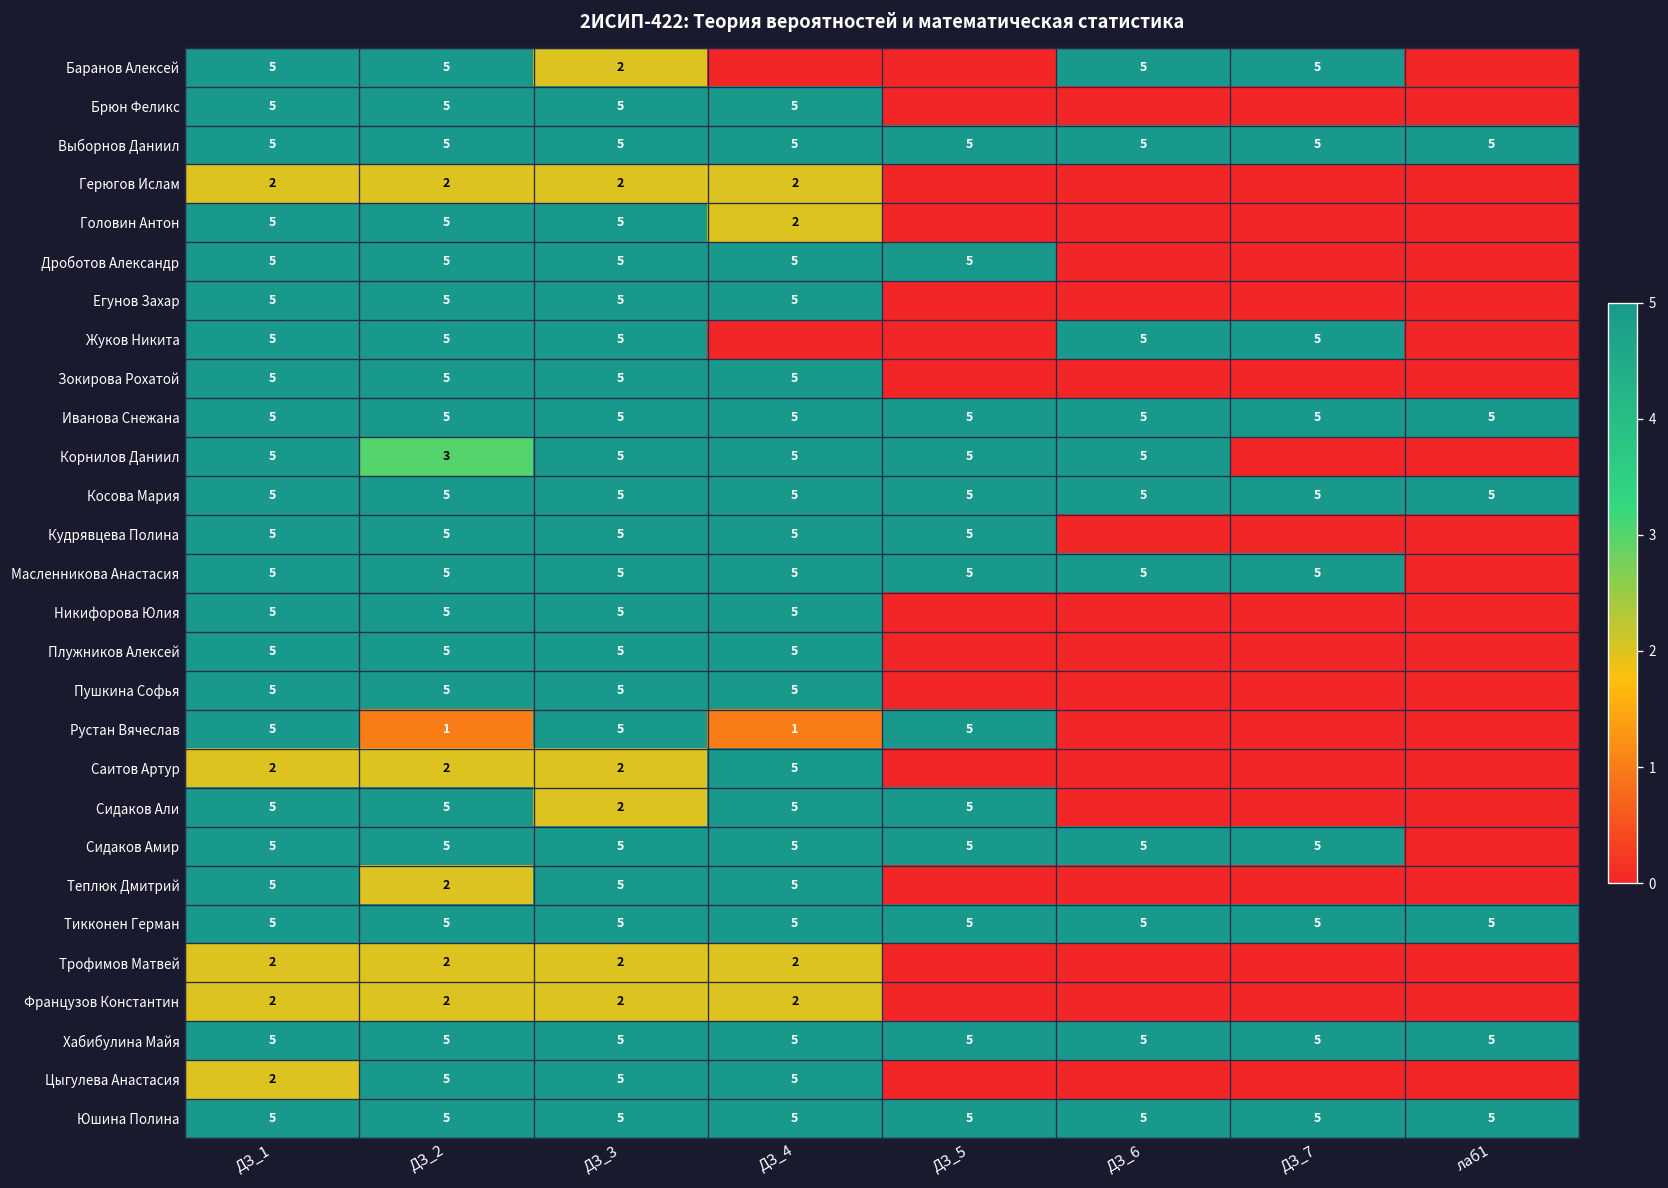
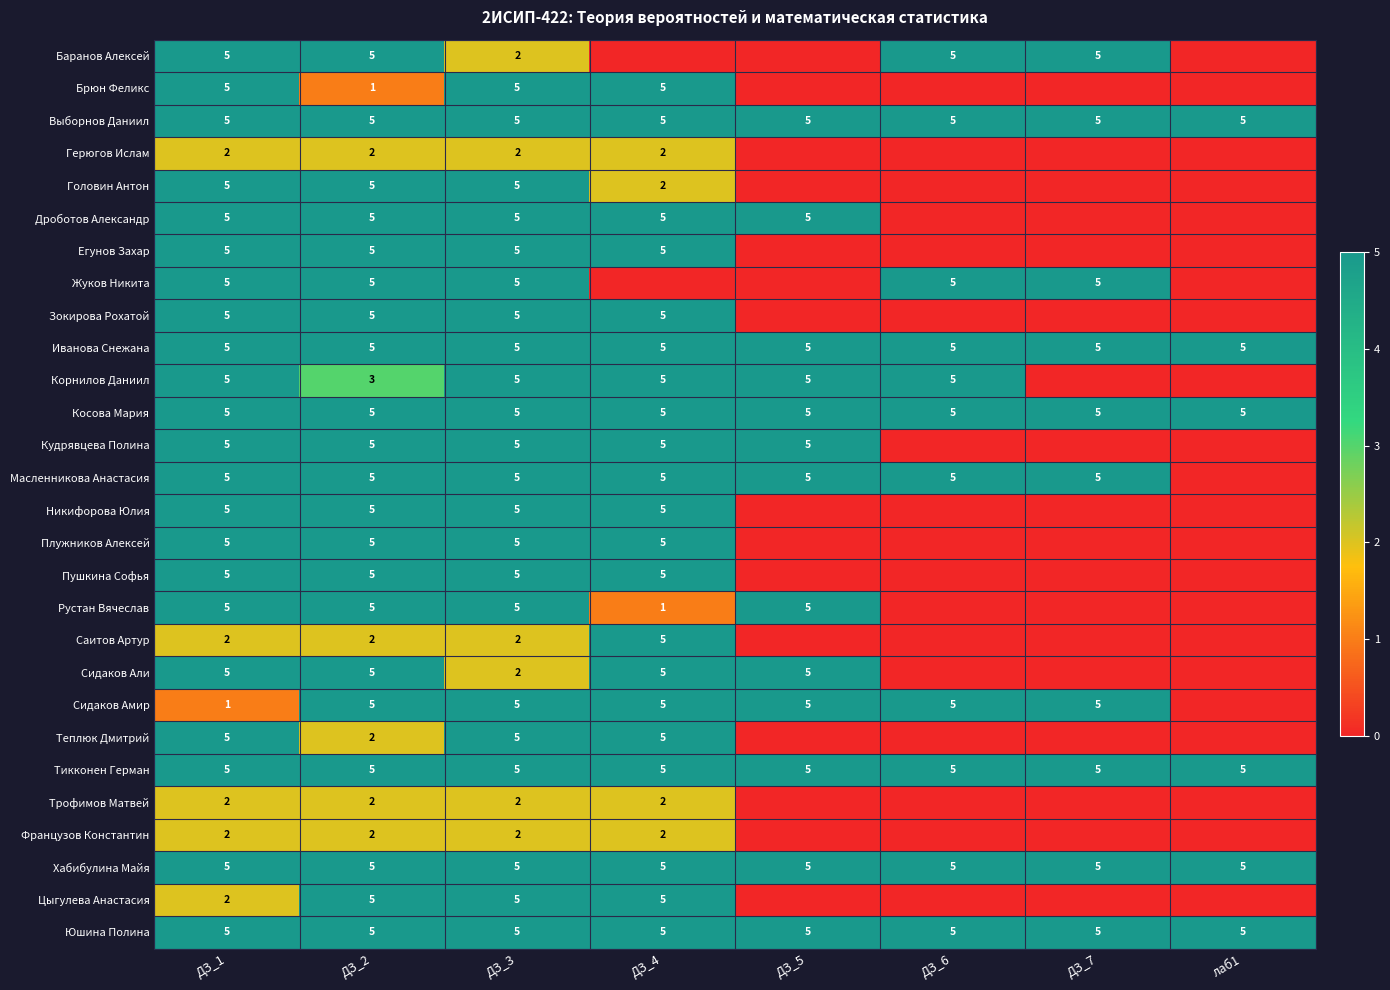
  {
    "Баранов Алексей": {
      "ДЗ_1": 5,
      "ДЗ_2": 5,
      "ДЗ_3": 2,
      "ДЗ_6": 5,
      "ДЗ_7": 5
    },
    "Брюн Феликс": {
      "ДЗ_1": 5,
-     "ДЗ_2": 5,
+     "ДЗ_2": 1,
      "ДЗ_3": 5,
      "ДЗ_4": 5
    },
    "Выборнов Даниил": {
      "ДЗ_1": 5,
      "ДЗ_2": 5,
      "ДЗ_3": 5,
      "ДЗ_4": 5,
      "ДЗ_5": 5,
      "ДЗ_6": 5,
      "ДЗ_7": 5,
      "лаб1": 5
    },
    "Герюгов Ислам": {
      "ДЗ_1": 2,
      "ДЗ_2": 2,
      "ДЗ_3": 2,
      "ДЗ_4": 2
    },
    "Головин Антон": {
      "ДЗ_1": 5,
      "ДЗ_2": 5,
      "ДЗ_3": 5,
      "ДЗ_4": 2
    },
    "Дроботов Александр": {
      "ДЗ_1": 5,
      "ДЗ_2": 5,
      "ДЗ_3": 5,
      "ДЗ_4": 5,
      "ДЗ_5": 5
    },
    "Егунов Захар": {
      "ДЗ_1": 5,
      "ДЗ_2": 5,
      "ДЗ_3": 5,
      "ДЗ_4": 5
    },
    "Жуков Никита": {
      "ДЗ_1": 5,
      "ДЗ_2": 5,
      "ДЗ_3": 5,
      "ДЗ_6": 5,
      "ДЗ_7": 5
    },
    "Зокирова Рохатой": {
      "ДЗ_1": 5,
      "ДЗ_2": 5,
      "ДЗ_3": 5,
      "ДЗ_4": 5
    },
    "Иванова Снежана": {
      "ДЗ_1": 5,
      "ДЗ_2": 5,
      "ДЗ_3": 5,
      "ДЗ_4": 5,
      "ДЗ_5": 5,
      "ДЗ_6": 5,
      "ДЗ_7": 5,
      "лаб1": 5
    },
    "Корнилов Даниил": {
      "ДЗ_1": 5,
      "ДЗ_2": 3,
      "ДЗ_3": 5,
      "ДЗ_4": 5,
      "ДЗ_5": 5,
      "ДЗ_6": 5
    },
    "Косова Мария": {
      "ДЗ_1": 5,
      "ДЗ_2": 5,
      "ДЗ_3": 5,
      "ДЗ_4": 5,
      "ДЗ_5": 5,
      "ДЗ_6": 5,
      "ДЗ_7": 5,
      "лаб1": 5
    },
    "Кудрявцева Полина": {
      "ДЗ_1": 5,
      "ДЗ_2": 5,
      "ДЗ_3": 5,
      "ДЗ_4": 5,
      "ДЗ_5": 5
    },
    "Масленникова Анастасия": {
      "ДЗ_1": 5,
      "ДЗ_2": 5,
      "ДЗ_3": 5,
      "ДЗ_4": 5,
      "ДЗ_5": 5,
      "ДЗ_6": 5,
      "ДЗ_7": 5
    },
    "Никифорова Юлия": {
      "ДЗ_1": 5,
      "ДЗ_2": 5,
      "ДЗ_3": 5,
      "ДЗ_4": 5
    },
    "Плужников Алексей": {
      "ДЗ_1": 5,
      "ДЗ_2": 5,
      "ДЗ_3": 5,
      "ДЗ_4": 5
    },
    "Пушкина Софья": {
      "ДЗ_1": 5,
      "ДЗ_2": 5,
      "ДЗ_3": 5,
      "ДЗ_4": 5
    },
    "Рустан Вячеслав": {
      "ДЗ_1": 5,
-     "ДЗ_2": 1,
+     "ДЗ_2": 5,
      "ДЗ_3": 5,
      "ДЗ_4": 1,
      "ДЗ_5": 5
    },
    "Саитов Артур": {
      "ДЗ_1": 2,
      "ДЗ_2": 2,
      "ДЗ_3": 2,
      "ДЗ_4": 5
    },
    "Сидаков Али": {
      "ДЗ_1": 5,
      "ДЗ_2": 5,
      "ДЗ_3": 2,
      "ДЗ_4": 5,
      "ДЗ_5": 5
    },
    "Сидаков Амир": {
-     "ДЗ_1": 5,
+     "ДЗ_1": 1,
      "ДЗ_2": 5,
      "ДЗ_3": 5,
      "ДЗ_4": 5,
      "ДЗ_5": 5,
      "ДЗ_6": 5,
      "ДЗ_7": 5
    },
    "Теплюк Дмитрий": {
      "ДЗ_1": 5,
      "ДЗ_2": 2,
      "ДЗ_3": 5,
      "ДЗ_4": 5
    },
    "Тикконен Герман": {
      "ДЗ_1": 5,
      "ДЗ_2": 5,
      "ДЗ_3": 5,
      "ДЗ_4": 5,
      "ДЗ_5": 5,
      "ДЗ_6": 5,
      "ДЗ_7": 5,
      "лаб1": 5
    },
    "Трофимов Матвей": {
      "ДЗ_1": 2,
      "ДЗ_2": 2,
      "ДЗ_3": 2,
      "ДЗ_4": 2
    },
    "Французов Константин": {
      "ДЗ_1": 2,
      "ДЗ_2": 2,
      "ДЗ_3": 2,
      "ДЗ_4": 2
    },
    "Хабибулина Майя": {
      "ДЗ_1": 5,
      "ДЗ_2": 5,
      "ДЗ_3": 5,
      "ДЗ_4": 5,
      "ДЗ_5": 5,
      "ДЗ_6": 5,
      "ДЗ_7": 5,
      "лаб1": 5
    },
    "Цыгулева Анастасия": {
      "ДЗ_1": 2,
      "ДЗ_2": 5,
      "ДЗ_3": 5,
      "ДЗ_4": 5
    },
    "Юшина Полина": {
      "ДЗ_1": 5,
      "ДЗ_2": 5,
      "ДЗ_3": 5,
      "ДЗ_4": 5,
      "ДЗ_5": 5,
      "ДЗ_6": 5,
      "ДЗ_7": 5,
      "лаб1": 5
    }
  }
